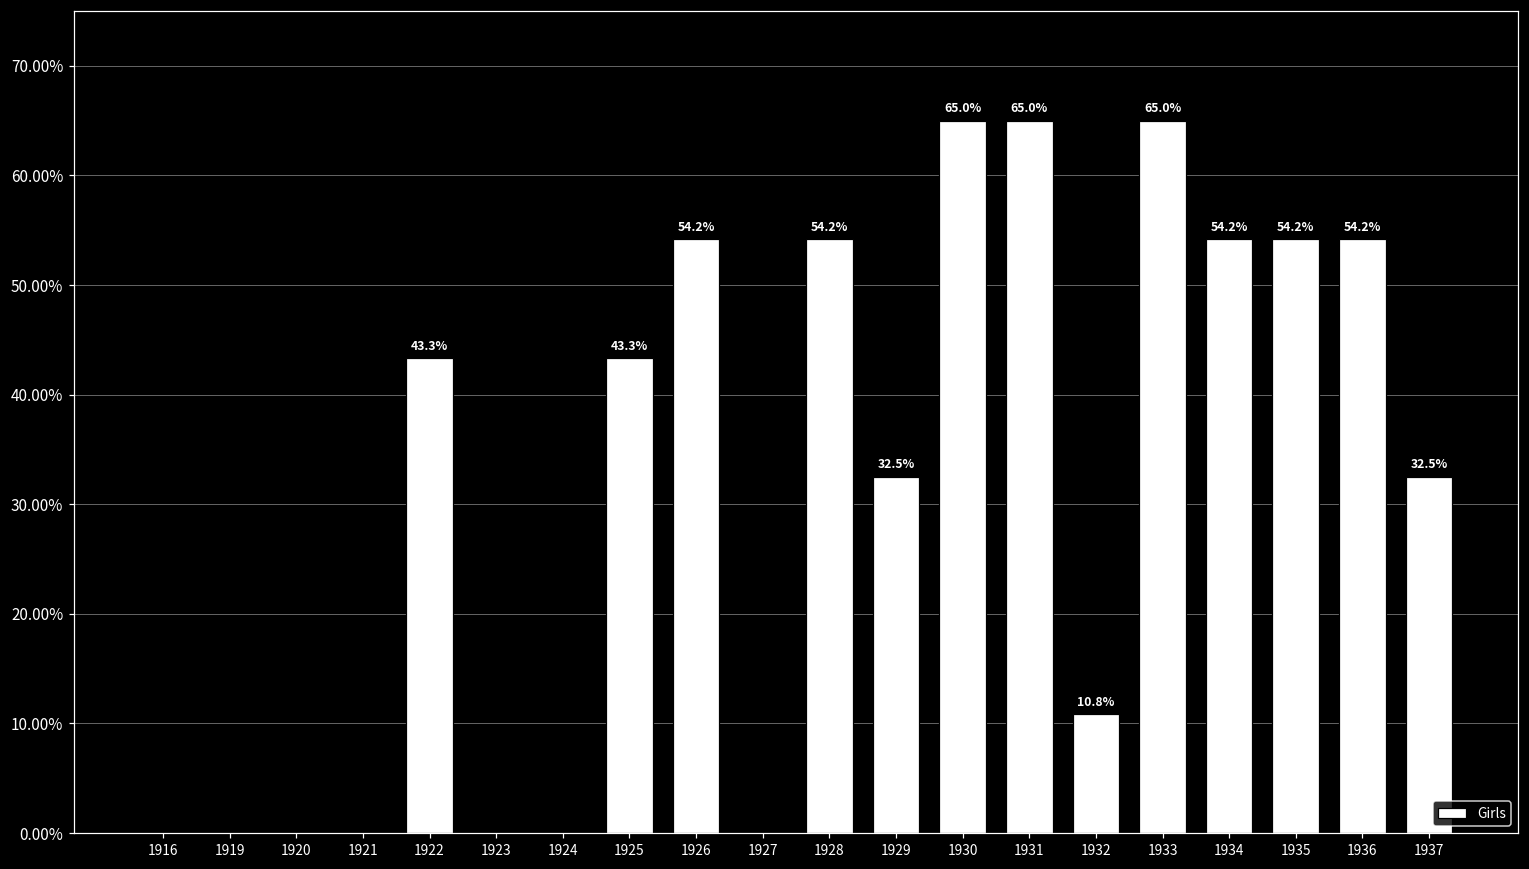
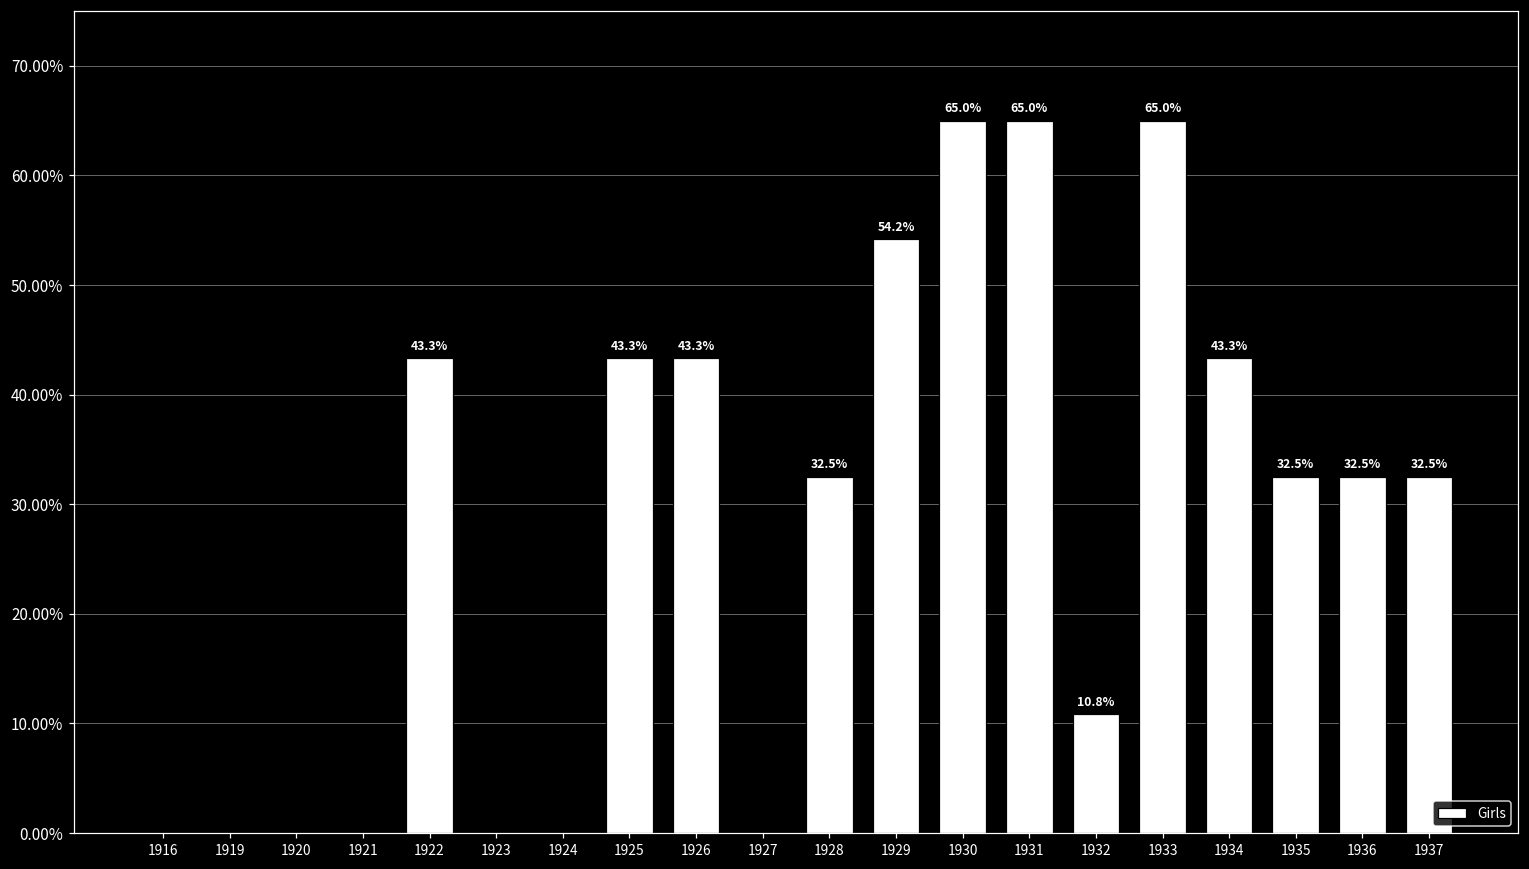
  {
    "1922": "43.3%",
    "1925": "43.3%",
-   "1926": "54.2%",
-   "1928": "54.2%",
-   "1929": "32.5%",
+   "1926": "43.3%",
+   "1928": "32.5%",
+   "1929": "54.2%",
    "1930": "65.0%",
    "1931": "65.0%",
    "1932": "10.8%",
    "1933": "65.0%",
-   "1934": "54.2%",
-   "1935": "54.2%",
-   "1936": "54.2%",
+   "1934": "43.3%",
+   "1935": "32.5%",
+   "1936": "32.5%",
    "1937": "32.5%"
  }
